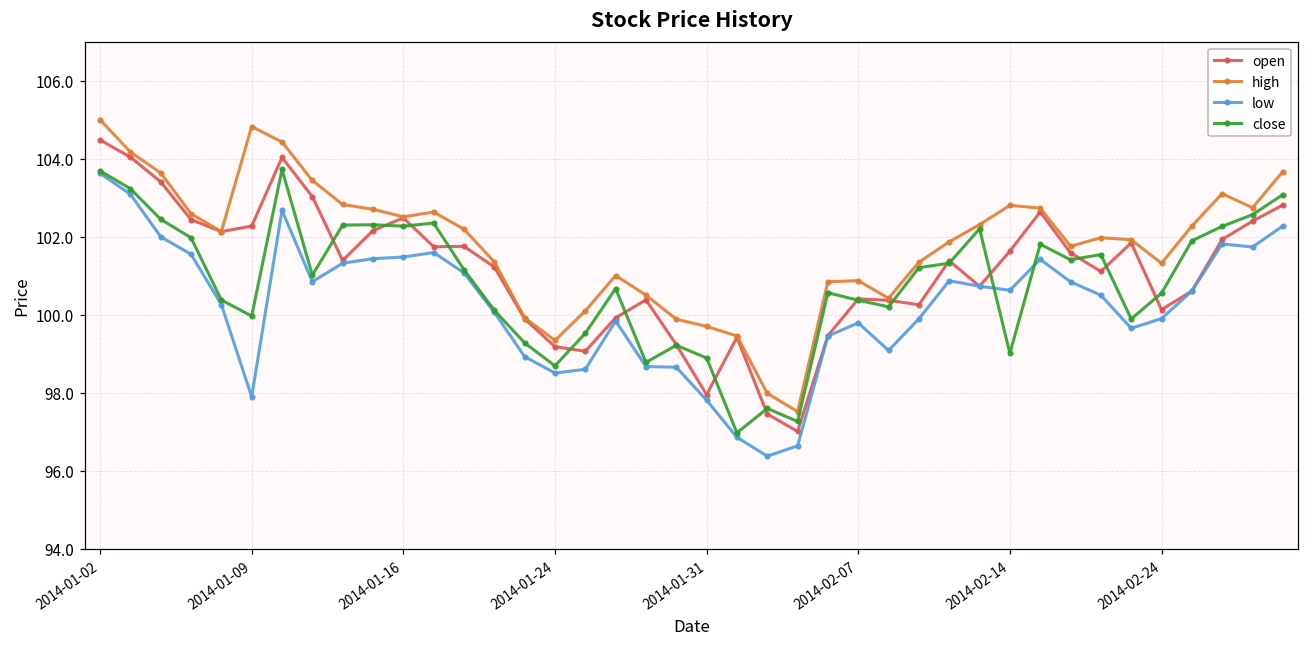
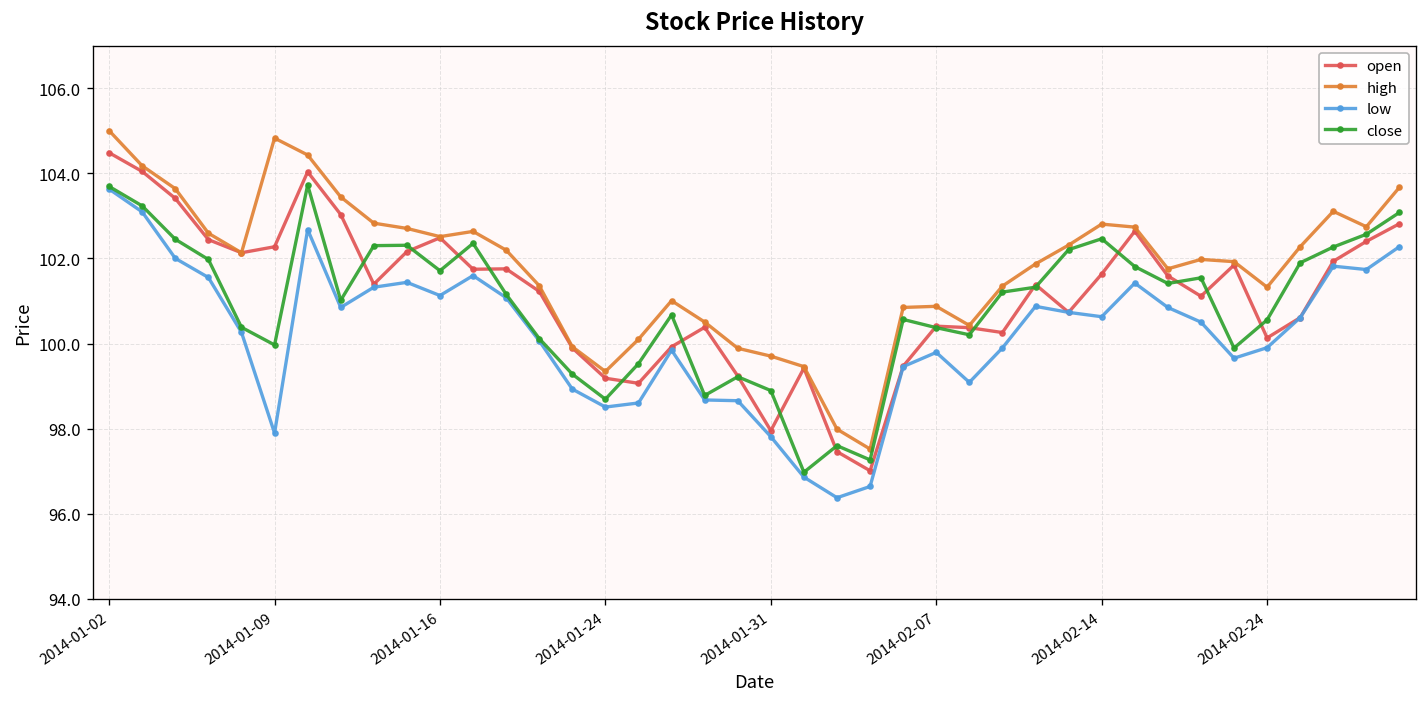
  {
    "low": {
      "2014-01-09": 97.9,
-     "2014-01-16": 101.5,
+     "2014-01-16": 101.1,
      "2014-01-24": 98.5,
      "2014-01-31": 97.8,
      "2014-02-07": 99.8,
      "2014-02-14": 100.6,
      "2014-02-24": 99.9
    },
    "close": {
      "2014-01-09": 100.0,
-     "2014-01-16": 102.3,
+     "2014-01-16": 101.7,
      "2014-01-24": 98.7,
      "2014-01-31": 98.9,
-     "2014-02-14": 99.0,
+     "2014-02-14": 102.5,
      "2014-02-24": 100.6
    }
  }
